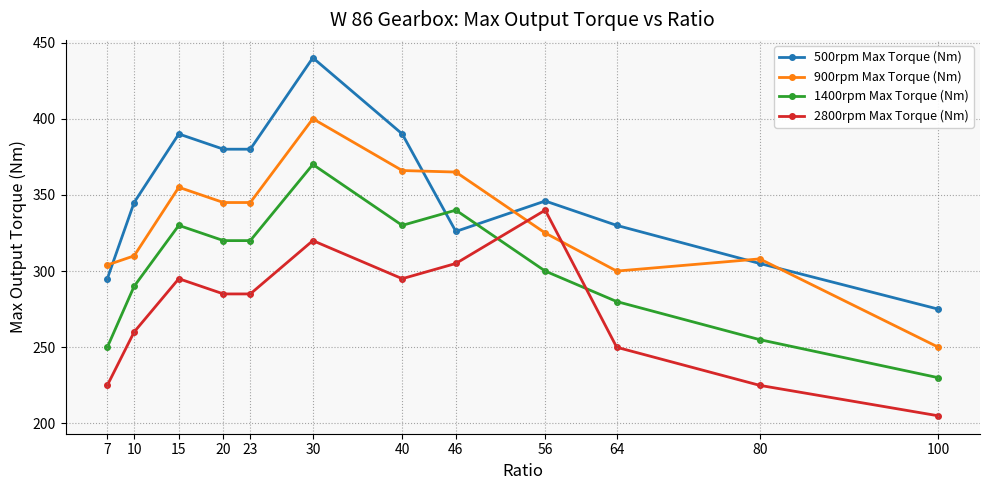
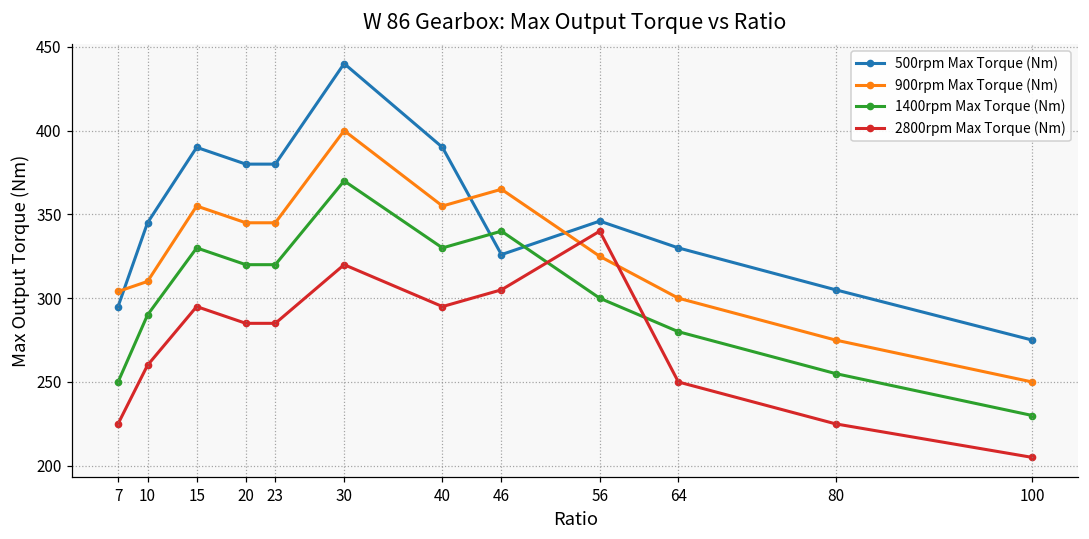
  {
    "500rpm Max Torque (Nm)": {
      "7": 295,
      "10": 345,
      "15": 390,
      "20": 380,
      "23": 380,
      "30": 440,
      "40": 390,
      "46": 326,
      "56": 346,
      "64": 330,
      "80": 305,
      "100": 275
    },
    "900rpm Max Torque (Nm)": {
      "7": 304,
      "10": 310,
      "15": 355,
      "20": 345,
      "23": 345,
      "30": 400,
-     "40": 366,
+     "40": 355,
      "46": 365,
      "56": 325,
      "64": 300,
-     "80": 308,
+     "80": 275,
      "100": 250
    },
    "1400rpm Max Torque (Nm)": {
      "7": 250,
      "10": 290,
      "15": 330,
      "20": 320,
      "23": 320,
      "30": 370,
      "40": 330,
      "46": 340,
      "56": 300,
      "64": 280,
      "80": 255,
      "100": 230
    },
    "2800rpm Max Torque (Nm)": {
      "7": 225,
      "10": 260,
      "15": 295,
      "20": 285,
      "23": 285,
      "30": 320,
      "40": 295,
      "46": 305,
      "56": 340,
      "64": 250,
      "80": 225,
      "100": 205
    }
  }
